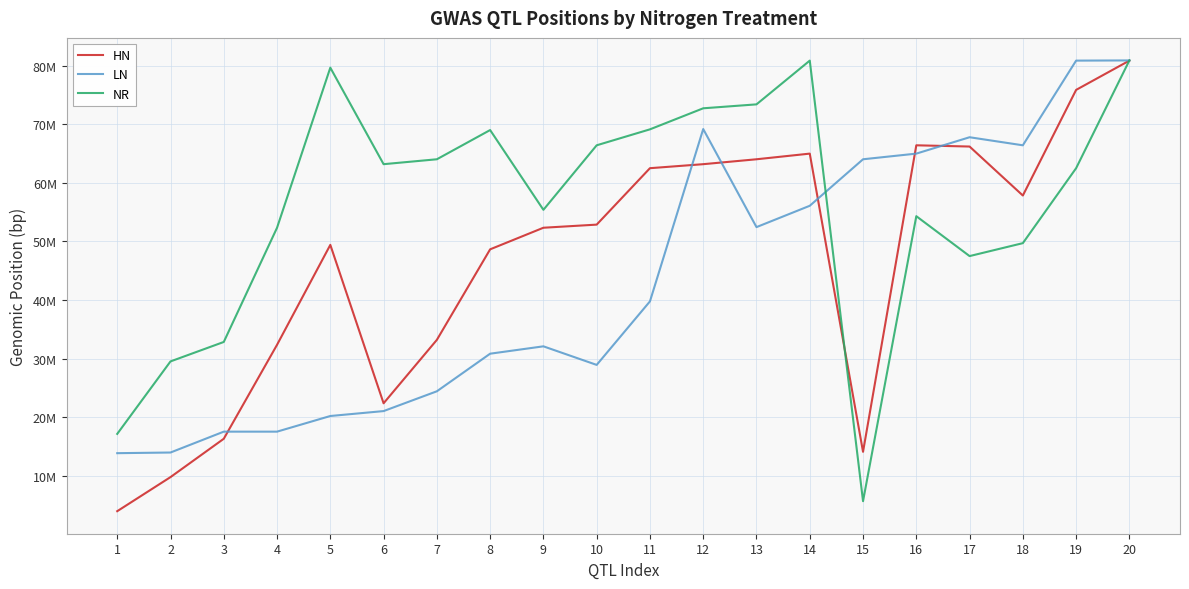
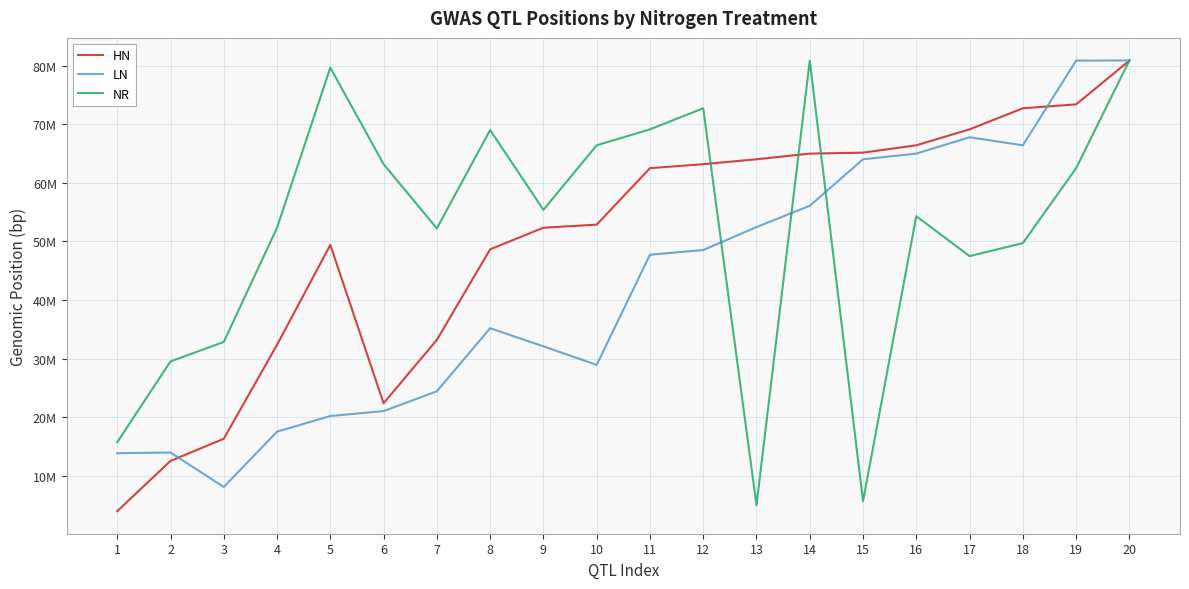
  {
    "HN": {
      "1": 4000000,
-     "2": 10000000,
+     "2": 13000000,
      "3": 16000000,
      "4": 32000000,
      "5": 49000000,
      "6": 22000000,
      "7": 33000000,
      "8": 49000000,
      "9": 52000000,
      "10": 53000000,
      "11": 63000000,
      "12": 63000000,
      "13": 64000000,
      "14": 65000000,
-     "15": 14000000,
+     "15": 65000000,
      "16": 66000000,
-     "17": 66000000,
-     "18": 58000000,
-     "19": 76000000
+     "17": 69000000,
+     "18": 73000000,
+     "19": 73000000
    },
    "LN": {
      "1": 14000000,
      "2": 14000000,
-     "3": 18000000,
+     "3": 8000000,
      "4": 18000000,
      "5": 20000000,
      "6": 21000000,
      "7": 24000000,
-     "8": 31000000,
+     "8": 35000000,
      "9": 32000000,
      "10": 29000000,
-     "11": 40000000,
-     "12": 69000000,
+     "11": 48000000,
+     "12": 49000000,
      "13": 52000000,
      "14": 56000000,
      "15": 64000000,
      "16": 65000000,
      "17": 68000000,
      "18": 66000000,
      "19": 81000000
    },
    "NR": {
-     "1": 17000000,
+     "1": 16000000,
      "2": 30000000,
      "3": 33000000,
      "4": 52000000,
      "5": 80000000,
      "6": 63000000,
-     "7": 64000000,
+     "7": 52000000,
      "8": 69000000,
      "9": 55000000,
      "10": 66000000,
      "11": 69000000,
      "12": 73000000,
-     "13": 73000000,
+     "13": 5000000,
      "14": 81000000,
      "15": 6000000,
      "16": 54000000,
      "17": 48000000,
      "18": 50000000,
      "19": 63000000
    }
  }
